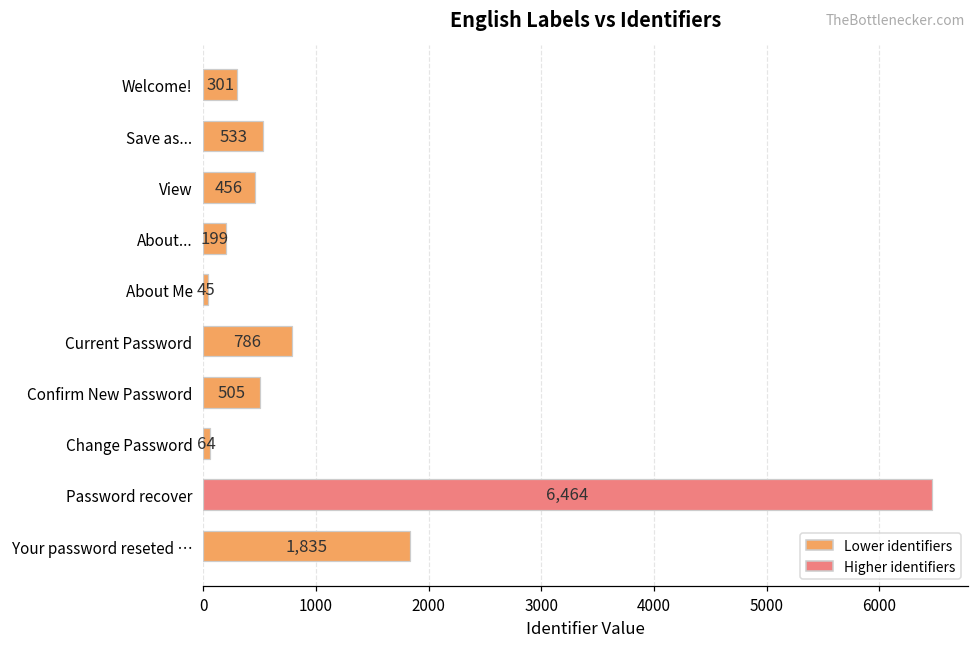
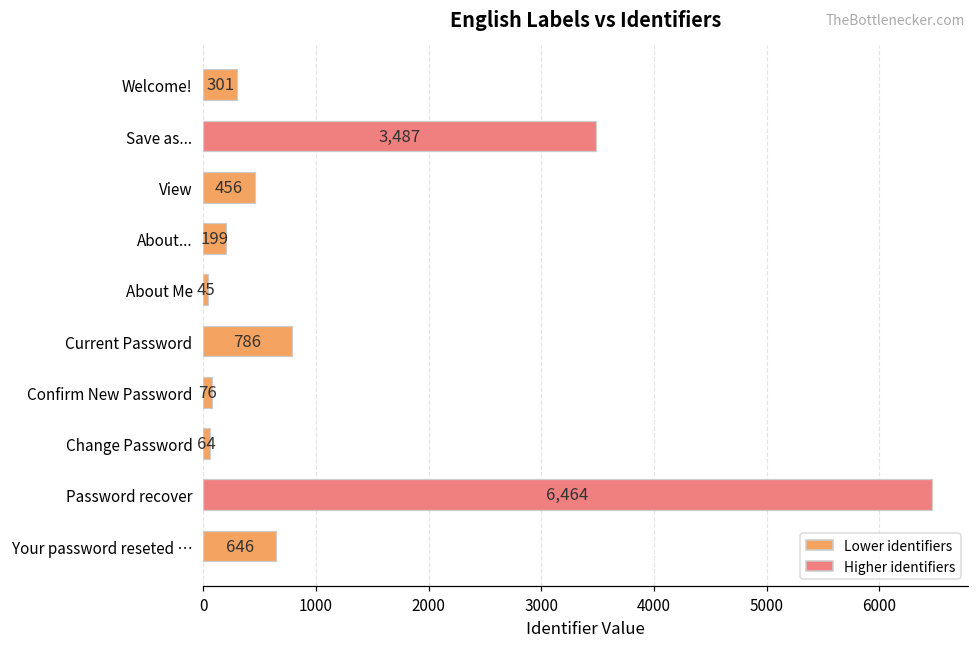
  {
    "Welcome!": "301",
-   "Save as...": "533",
+   "Save as...": "3,487",
    "View": "456",
    "About...": "199",
    "About Me": "45",
    "Current Password": "786",
-   "Confirm New Password": "505",
+   "Confirm New Password": "76",
    "Change Password": "64",
    "Password recover": "6,464",
-   "Your password reseted …": "1,835"
+   "Your password reseted …": "646"
  }
